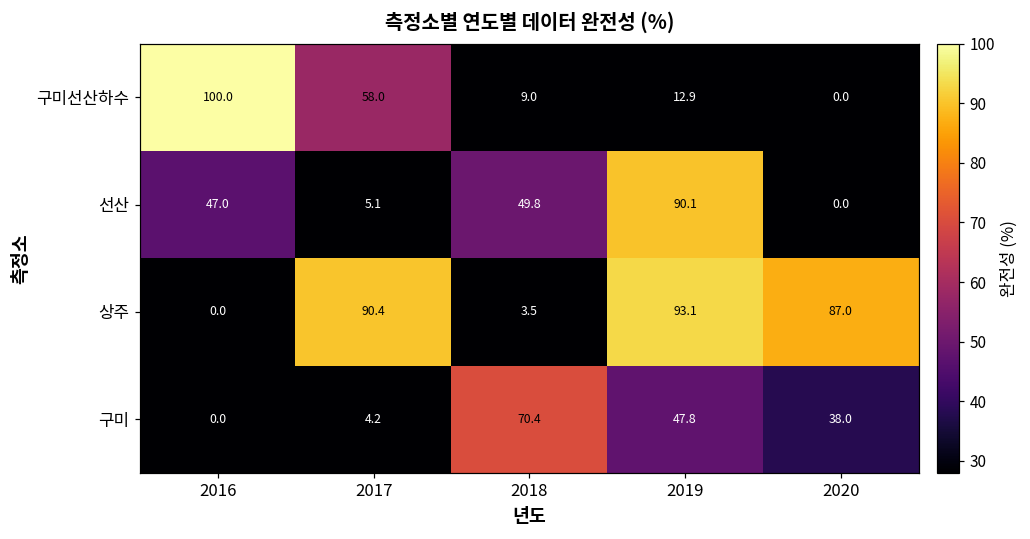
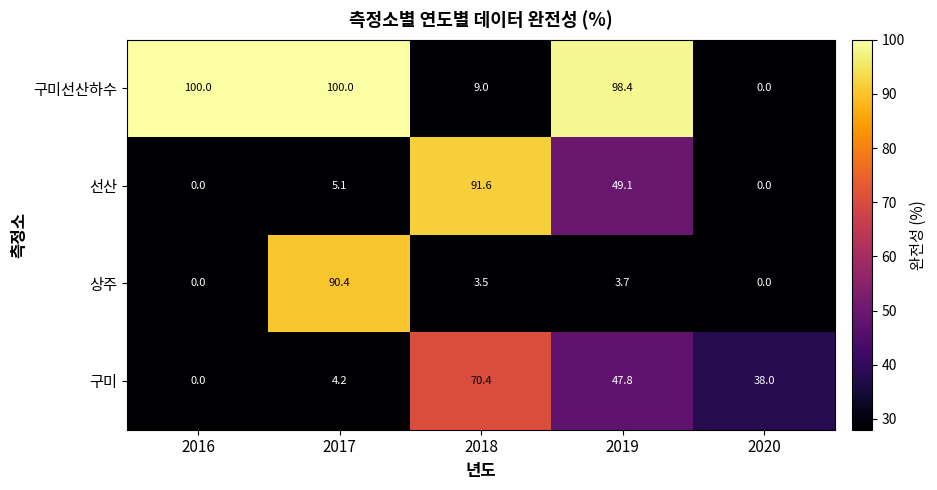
  {
    "구미선산하수": {
      "2016": 100.0,
-     "2017": 58.0,
+     "2017": 100.0,
      "2018": 9.0,
-     "2019": 12.9,
+     "2019": 98.4,
      "2020": 0.0
    },
    "선산": {
-     "2016": 47.0,
+     "2016": 0.0,
      "2017": 5.1,
-     "2018": 49.8,
-     "2019": 90.1,
+     "2018": 91.6,
+     "2019": 49.1,
      "2020": 0.0
    },
    "상주": {
      "2016": 0.0,
      "2017": 90.4,
      "2018": 3.5,
-     "2019": 93.1,
-     "2020": 87.0
+     "2019": 3.7,
+     "2020": 0.0
    },
    "구미": {
      "2016": 0.0,
      "2017": 4.2,
      "2018": 70.4,
      "2019": 47.8,
      "2020": 38.0
    }
  }
